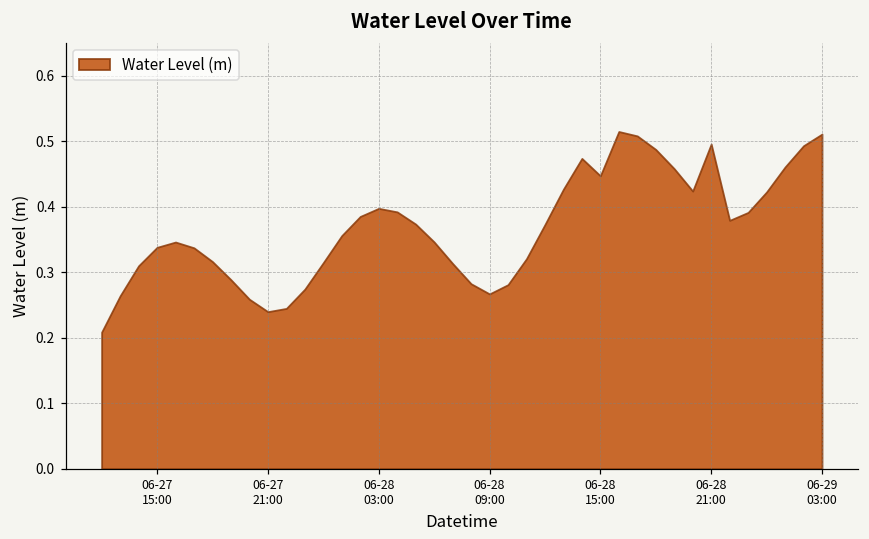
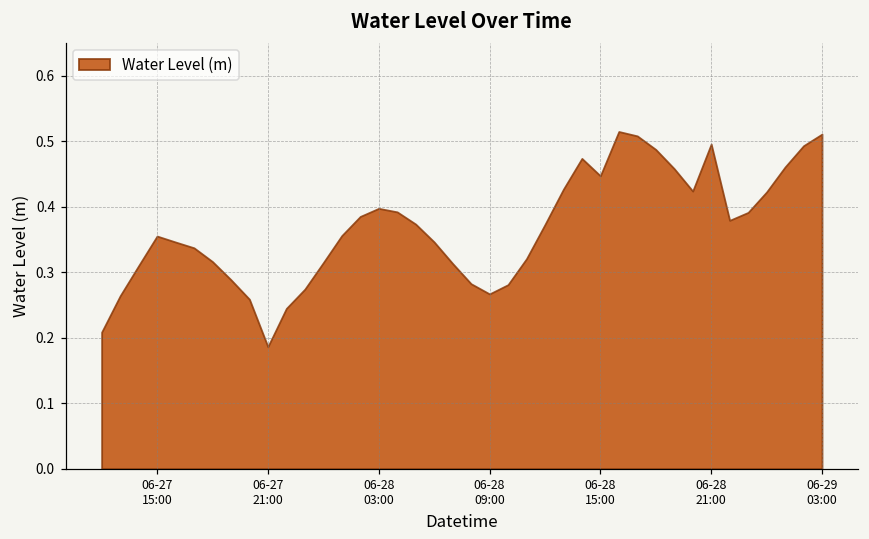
  {
-   "06-27 15:00": 0.34,
-   "06-27 21:00": 0.24,
+   "06-27 15:00": 0.36,
+   "06-27 21:00": 0.19,
    "06-28 03:00": 0.40,
    "06-28 09:00": 0.27,
    "06-28 15:00": 0.45,
    "06-28 21:00": 0.50,
    "06-29 03:00": 0.51
  }
